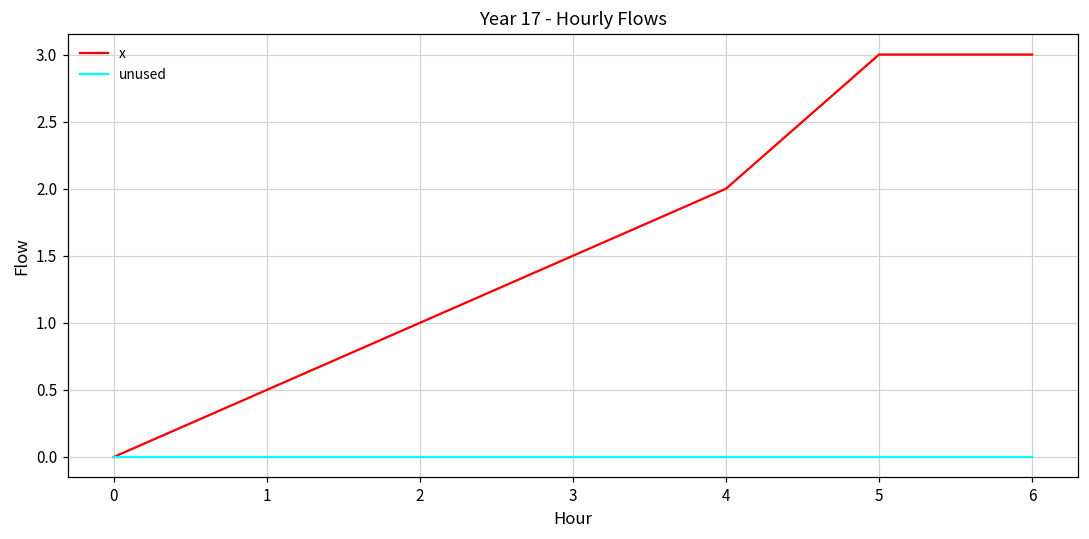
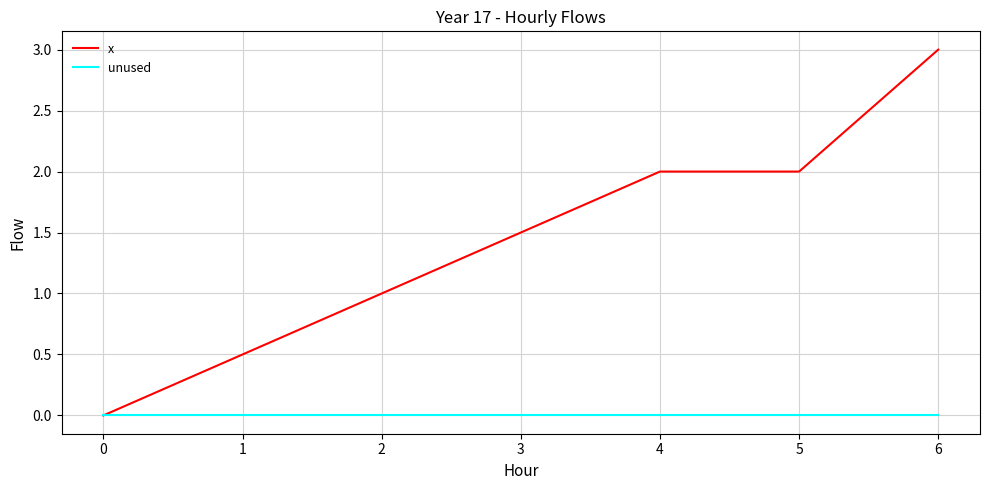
  {
    "x": {
      "4": 2,
-     "5": 3,
+     "5": 2,
      "6": 3
    },
    "unused": {
      "4": 0,
      "5": 0,
      "6": 0
    }
  }
